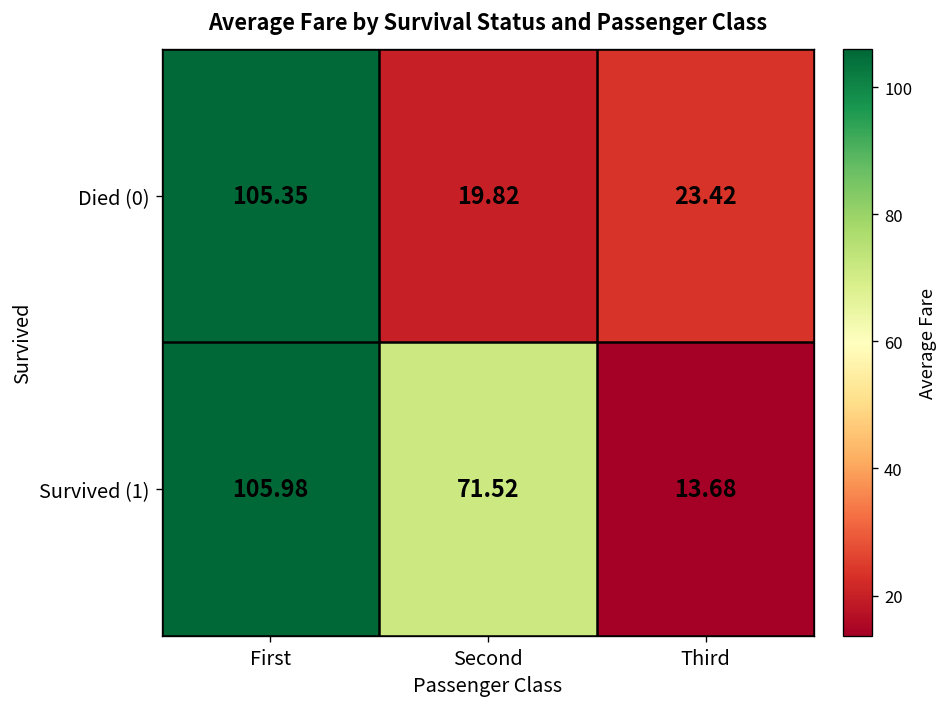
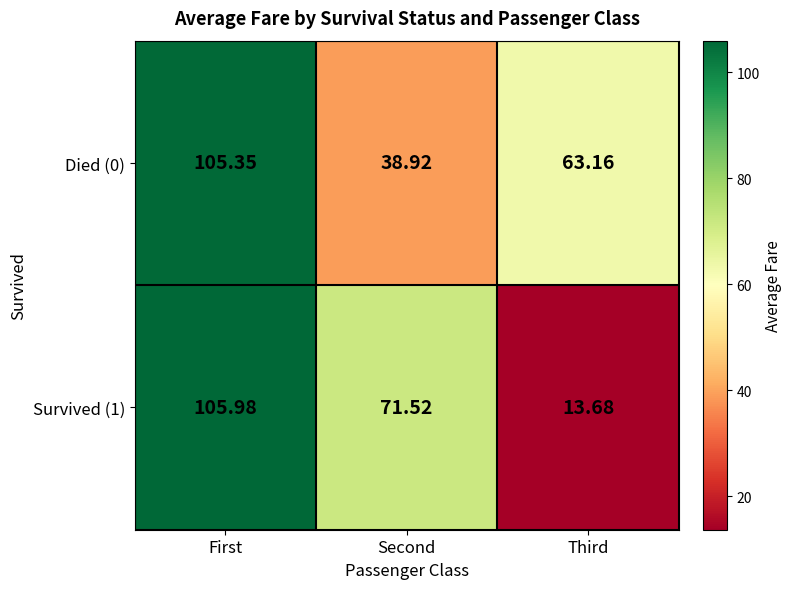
  {
    "Died (0)": {
      "First": 105.35,
-     "Second": 19.82,
-     "Third": 23.42
+     "Second": 38.92,
+     "Third": 63.16
    },
    "Survived (1)": {
      "First": 105.98,
      "Second": 71.52,
      "Third": 13.68
    }
  }
